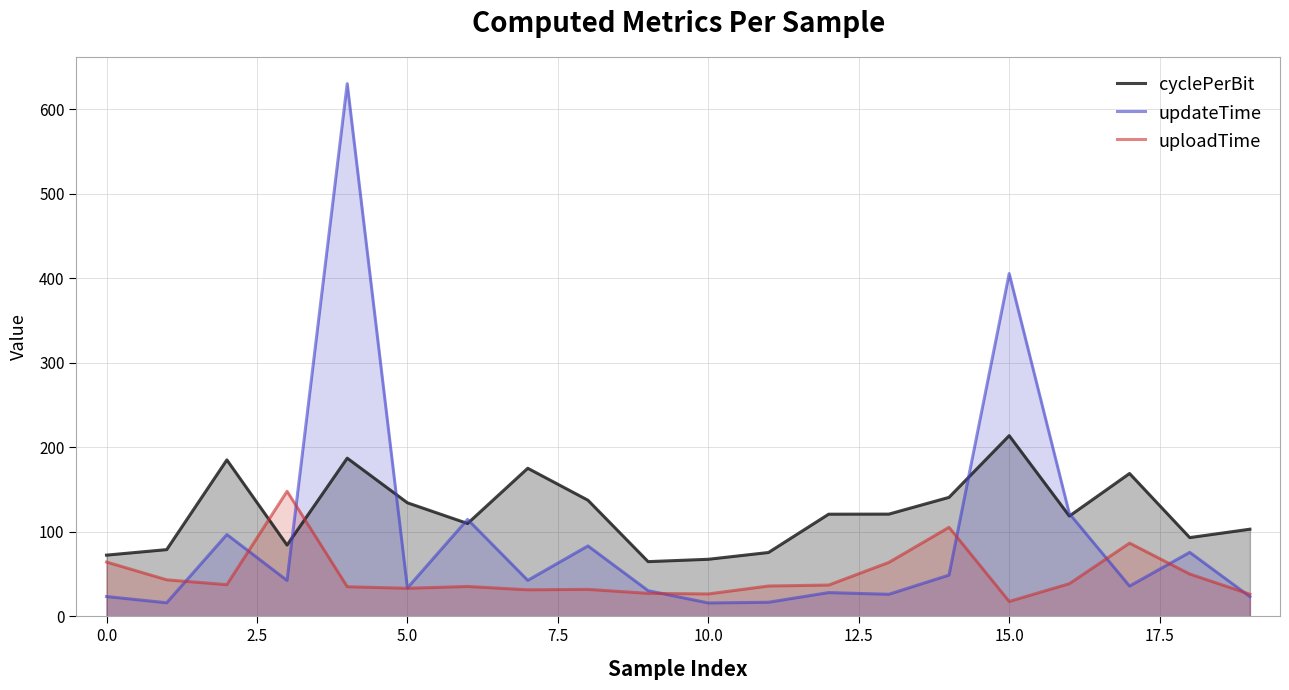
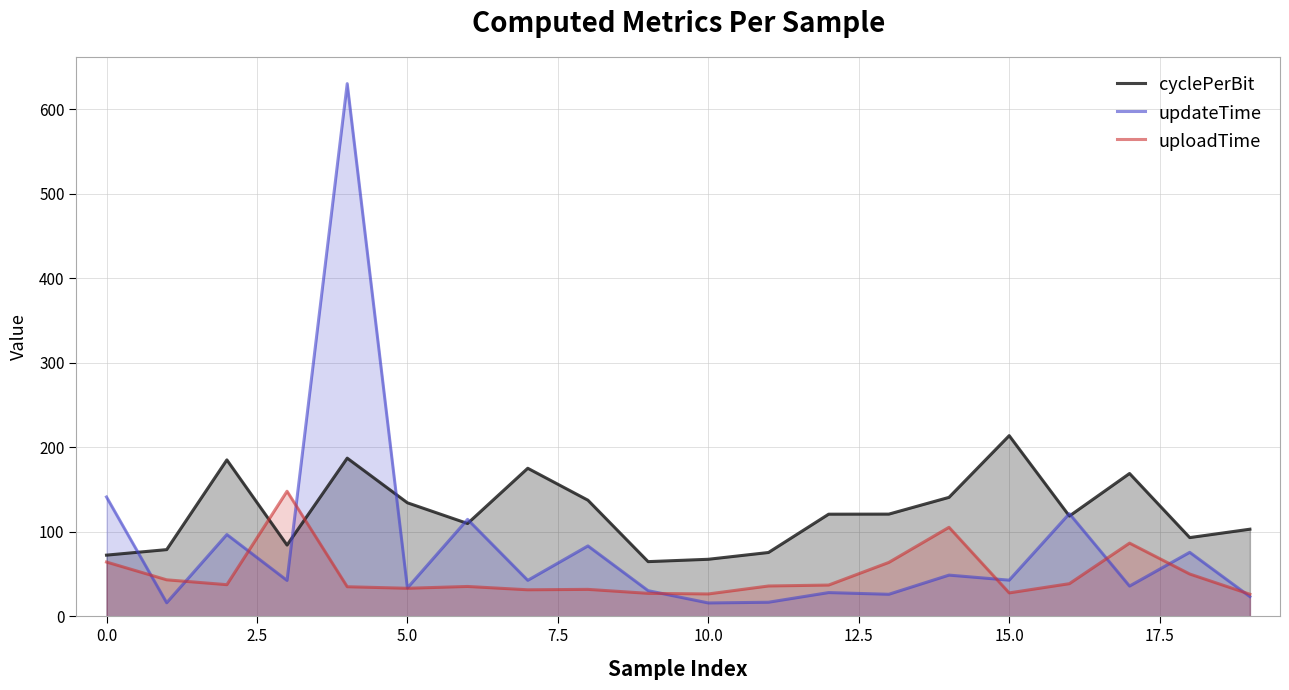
  {
    "cyclePerBit": {
      "0.0": 70,
      "5.0": 130,
      "10.0": 70,
      "15.0": 210
    },
    "updateTime": {
-     "0.0": 20,
+     "0.0": 140,
      "10.0": 20,
-     "15.0": 410
+     "15.0": 40
    },
    "uploadTime": {
      "0.0": 60,
      "10.0": 30,
-     "15.0": 20
+     "15.0": 30
    }
  }
